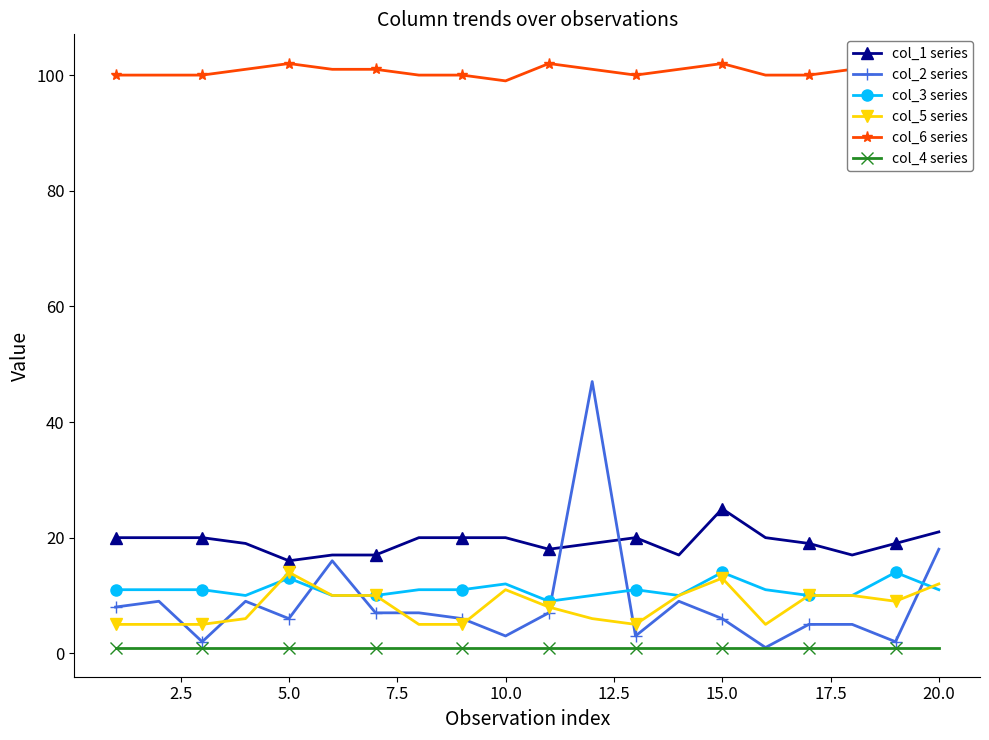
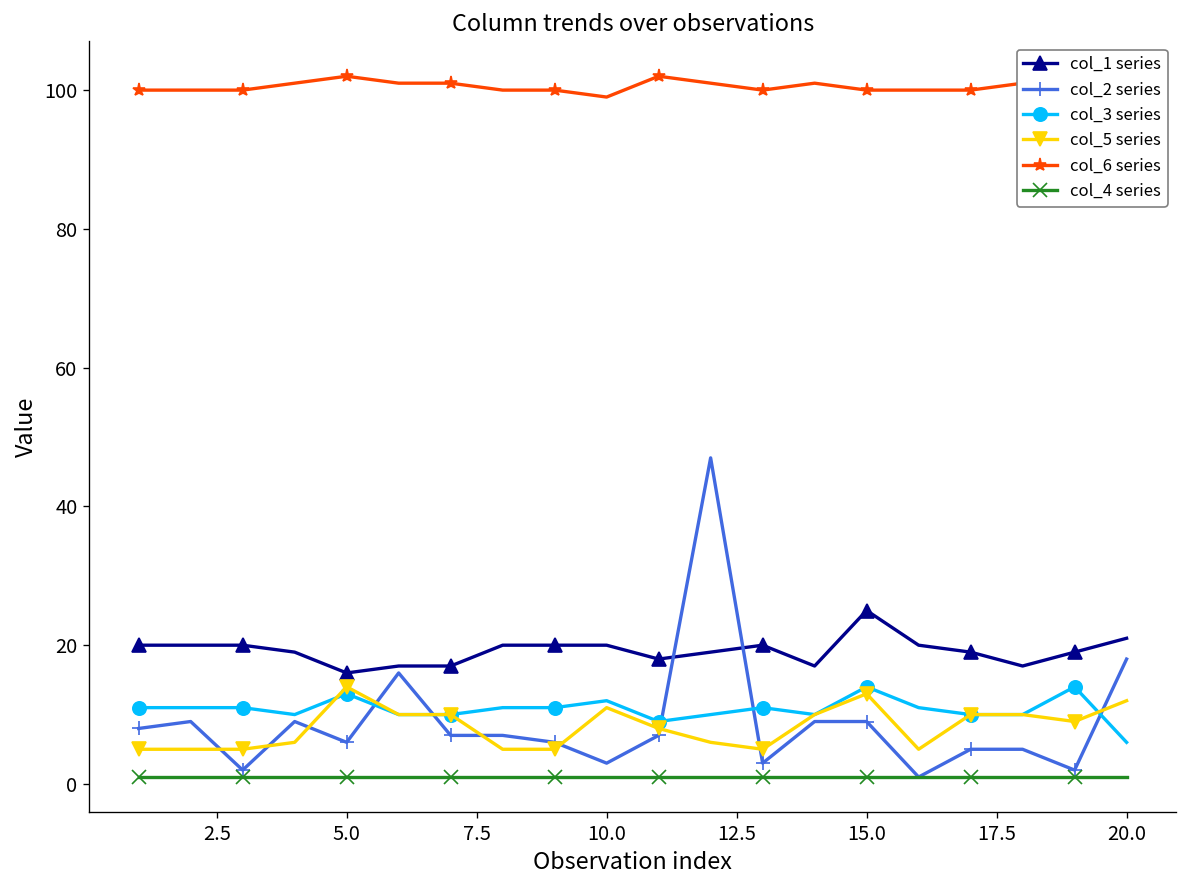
  {
    "col_1 series": {
      "5.0": 16,
      "10.0": 20,
      "15.0": 25,
      "20.0": 21
    },
    "col_2 series": {
      "5.0": 6,
      "10.0": 3,
-     "15.0": 6,
+     "15.0": 9,
      "20.0": 18
    },
    "col_3 series": {
      "5.0": 13,
      "10.0": 12,
      "15.0": 14,
-     "20.0": 11
+     "20.0": 6
    },
    "col_5 series": {
      "5.0": 14,
      "10.0": 11,
      "15.0": 13,
      "20.0": 12
    },
    "col_6 series": {
      "5.0": 102,
      "10.0": 99,
-     "15.0": 102
+     "15.0": 100
    },
    "col_4 series": {
      "5.0": 1,
      "10.0": 1,
      "15.0": 1,
      "20.0": 1
    }
  }
